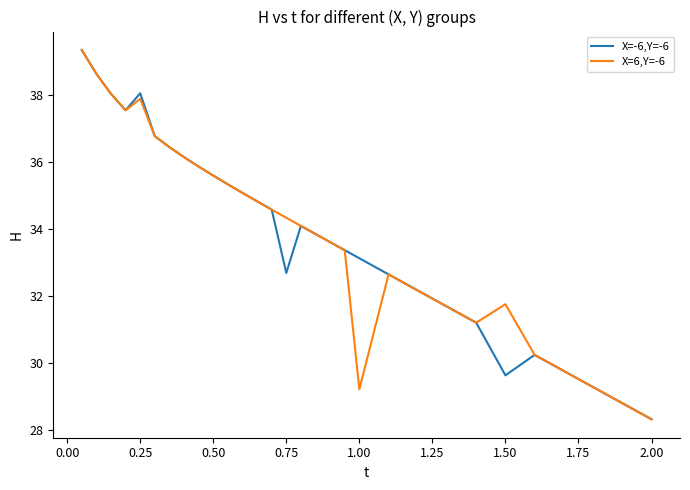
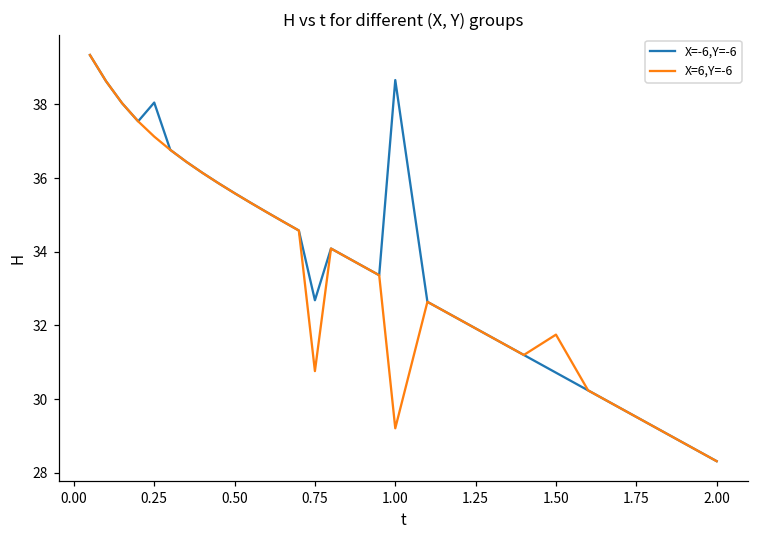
  {
    "X=-6,Y=-6": {
      "0.25": 38.1,
      "0.75": 32.7,
-     "1.00": 33.1,
-     "1.50": 29.6
+     "1.00": 38.7,
+     "1.50": 30.7
    },
    "X=6,Y=-6": {
-     "0.25": 37.9,
-     "0.75": 34.3,
+     "0.25": 37.1,
+     "0.75": 30.8,
      "1.00": 29.2,
      "1.50": 31.8
    }
  }
